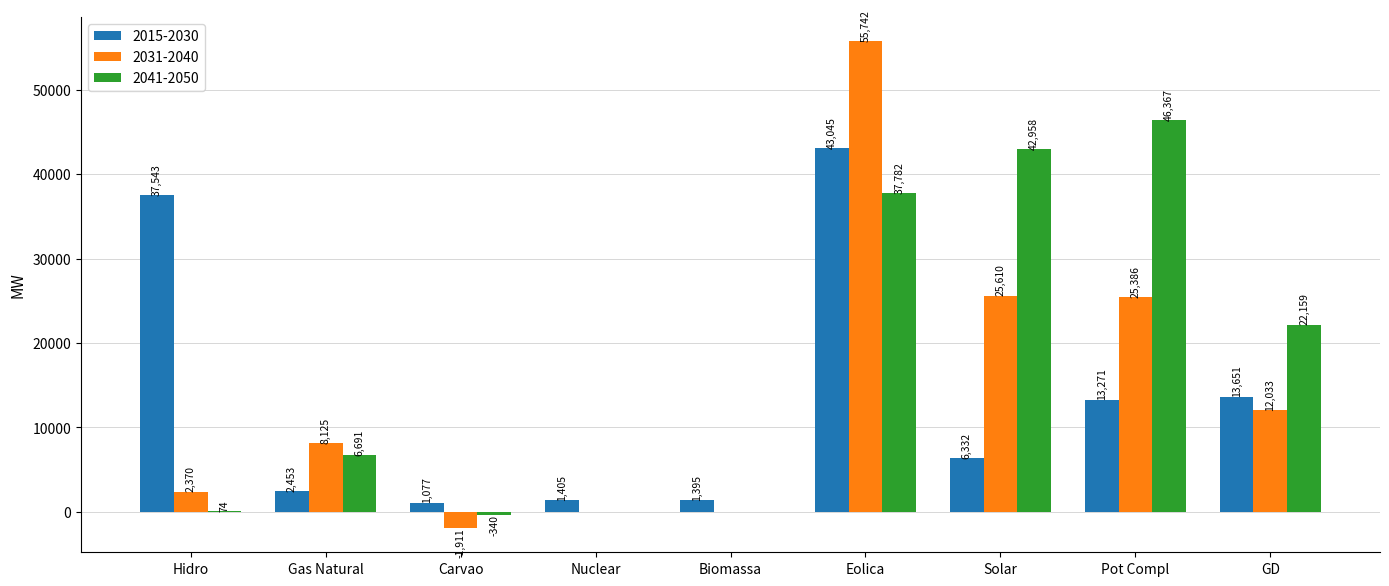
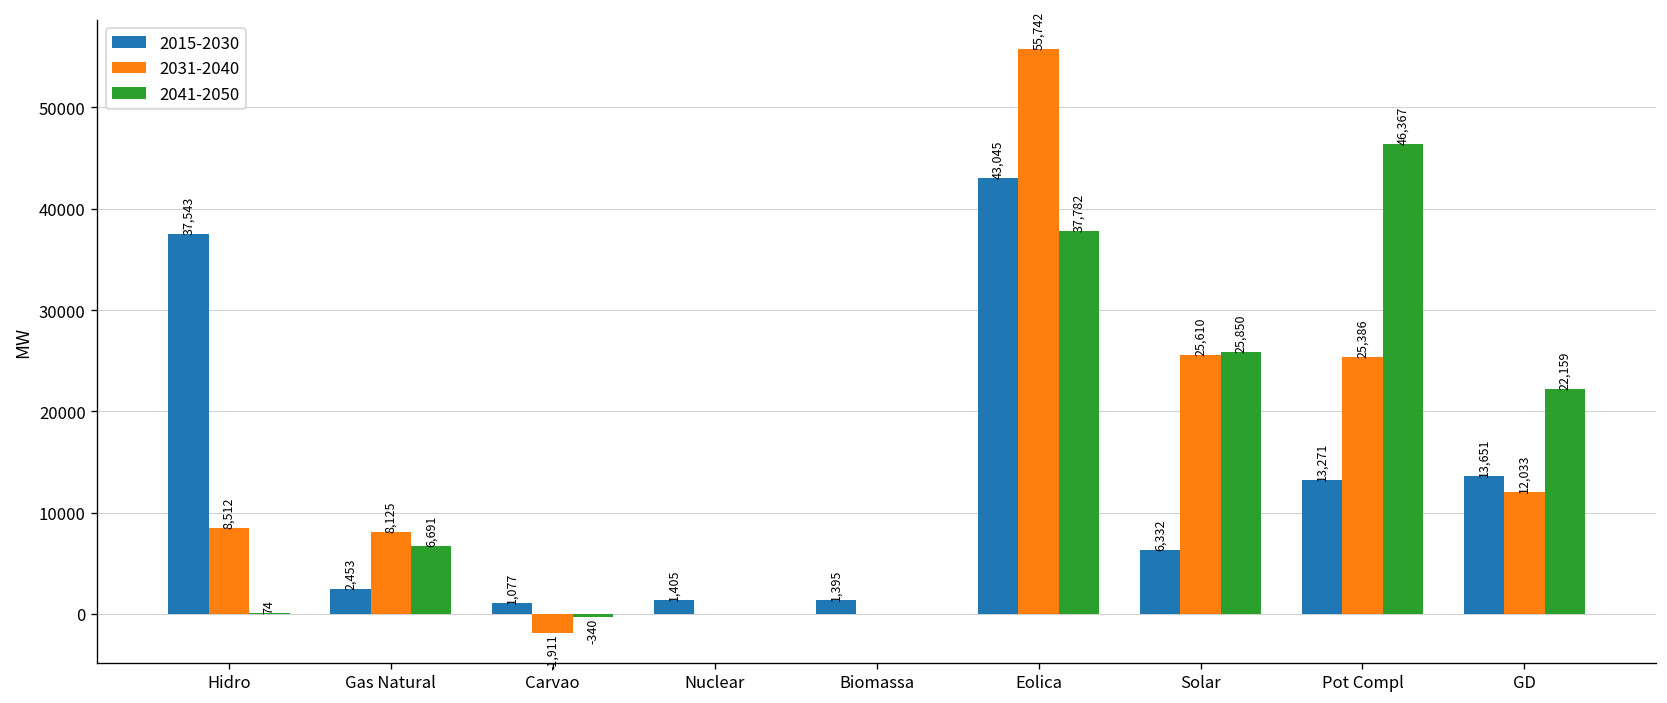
  {
    "2015-2030": {
      "Hidro": "37,543",
      "Gas Natural": "2,453",
      "Carvao": "1,077",
      "Nuclear": "1,405",
      "Biomassa": "1,395",
      "Eolica": "43,045",
      "Solar": "6,332",
      "Pot Compl": "13,271",
      "GD": "13,651"
    },
    "2031-2040": {
-     "Hidro": "2,370",
+     "Hidro": "8,512",
      "Gas Natural": "8,125",
      "Carvao": "-1,911",
      "Eolica": "55,742",
      "Solar": "25,610",
      "Pot Compl": "25,386",
      "GD": "12,033"
    },
    "2041-2050": {
      "Hidro": "74",
      "Gas Natural": "6,691",
      "Carvao": "-340",
      "Eolica": "37,782",
-     "Solar": "42,958",
+     "Solar": "25,850",
      "Pot Compl": "46,367",
      "GD": "22,159"
    }
  }
